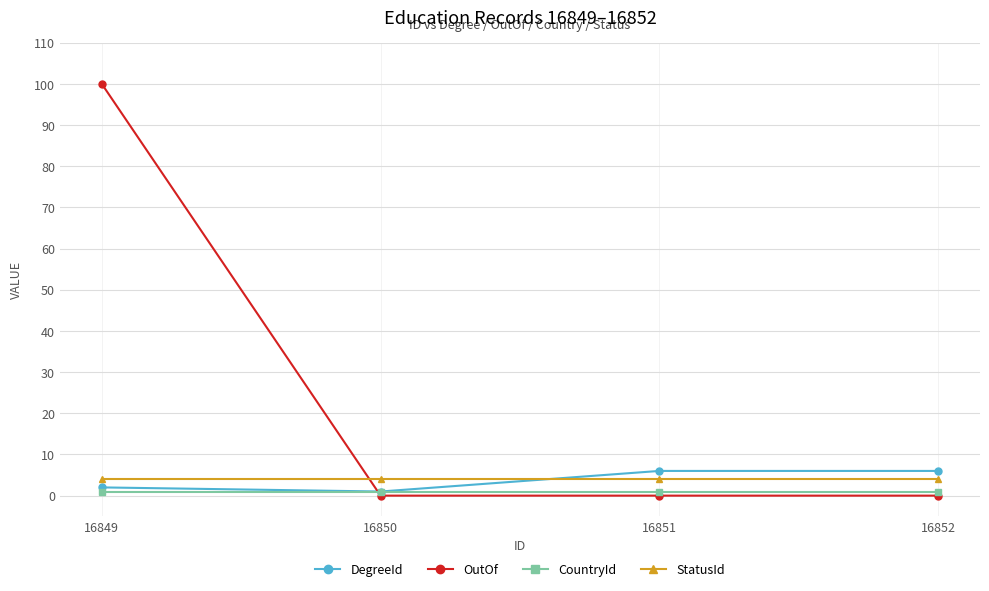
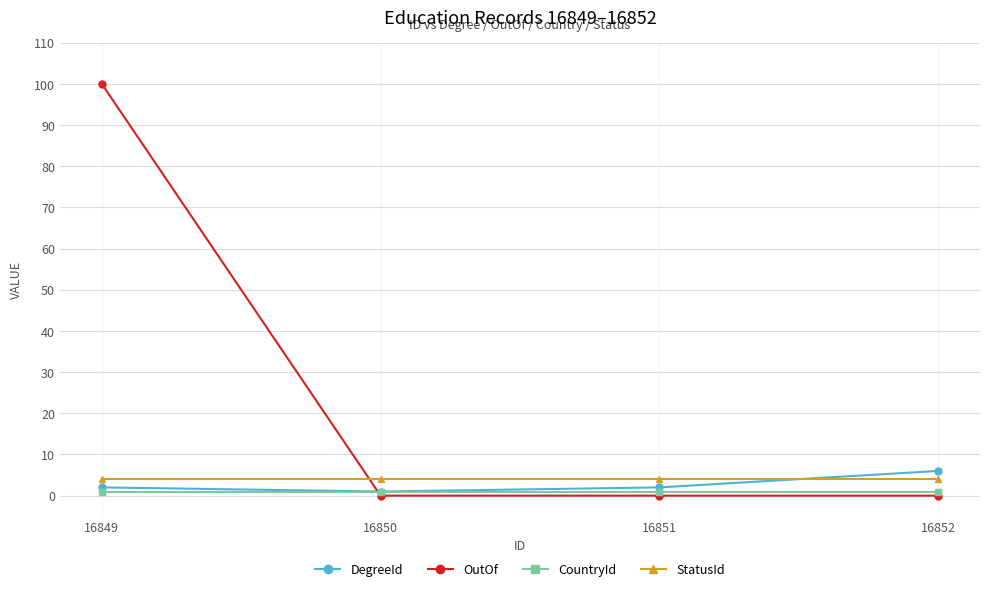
  {
    "DegreeId": {
      "16849": 2,
-     "16851": 6,
+     "16851": 2,
      "16852": 6
    },
    "OutOf": {
      "16849": 100,
      "16850": 0,
      "16851": 0,
      "16852": 0
    },
    "CountryId": {
      "16849": 1,
      "16851": 1,
      "16852": 1
    },
    "StatusId": {
      "16849": 4,
      "16850": 4,
      "16851": 4,
      "16852": 4
    }
  }
